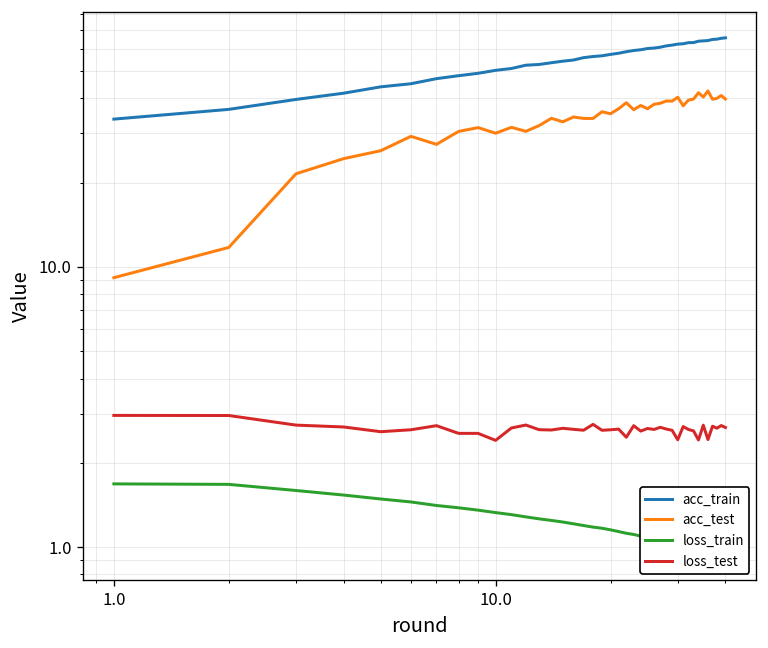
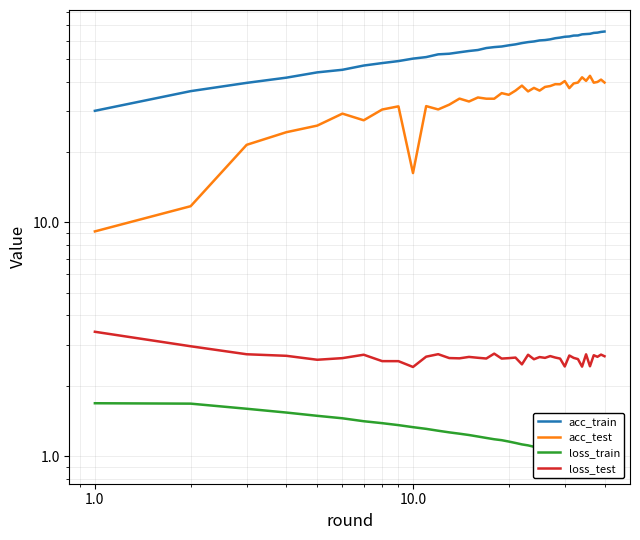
  {
    "acc_train": {
-     "1.0": 34,
+     "1.0": 30,
      "10.0": 50
    },
    "acc_test": {
      "1.0": 9,
-     "10.0": 30
+     "10.0": 16
    },
    "loss_train": {
      "1.0": 1.7,
      "10.0": 1.3
    },
    "loss_test": {
-     "1.0": 3.0,
+     "1.0": 3.4,
      "10.0": 2.4
    }
  }
